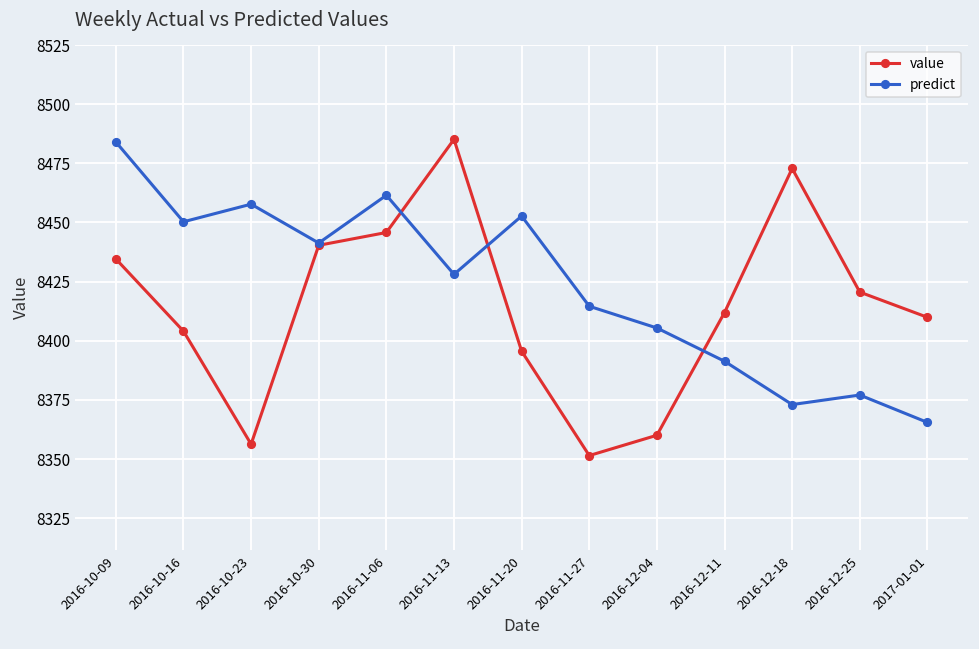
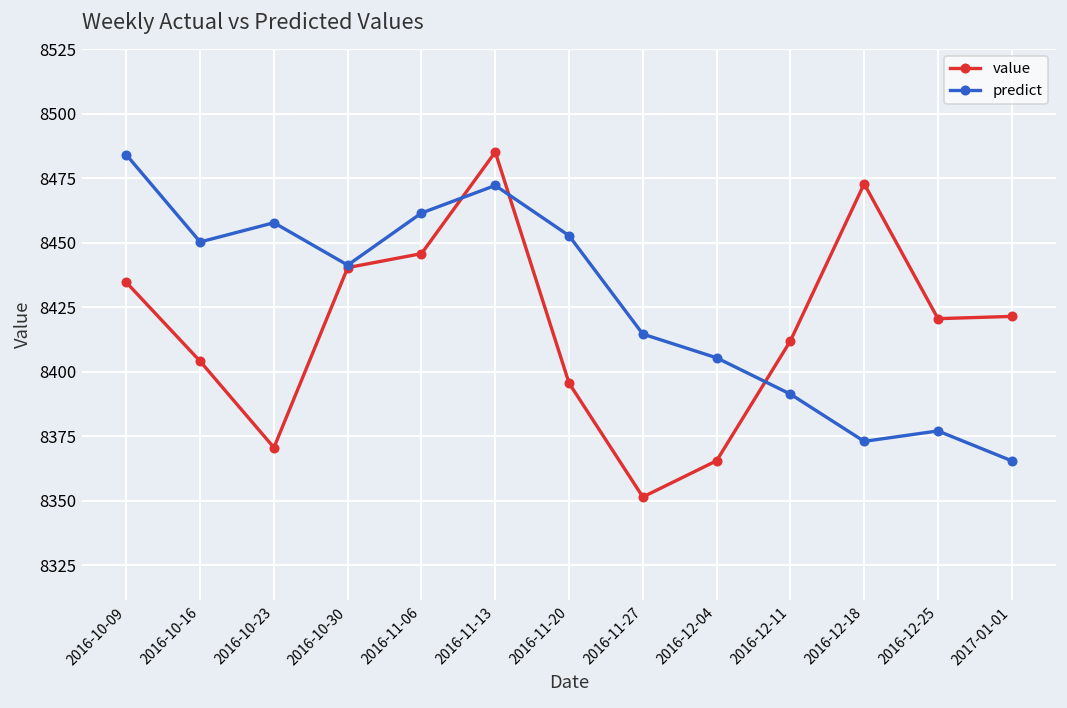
  {
    "value": {
      "2016-10-09": 8435,
      "2016-10-16": 8404,
-     "2016-10-23": 8356,
+     "2016-10-23": 8371,
      "2016-11-06": 8446,
      "2016-11-13": 8485,
      "2016-11-20": 8396,
      "2016-11-27": 8351,
-     "2016-12-04": 8360,
+     "2016-12-04": 8366,
      "2016-12-11": 8412,
      "2016-12-18": 8473,
      "2016-12-25": 8421,
-     "2017-01-01": 8410
+     "2017-01-01": 8421
    },
    "predict": {
      "2016-10-09": 8484,
      "2016-10-16": 8450,
      "2016-10-23": 8458,
      "2016-11-06": 8462,
-     "2016-11-13": 8428,
+     "2016-11-13": 8472,
      "2016-11-20": 8453,
      "2016-11-27": 8415,
      "2016-12-04": 8405,
      "2016-12-11": 8391,
      "2016-12-18": 8373,
      "2016-12-25": 8377,
      "2017-01-01": 8365
    }
  }
